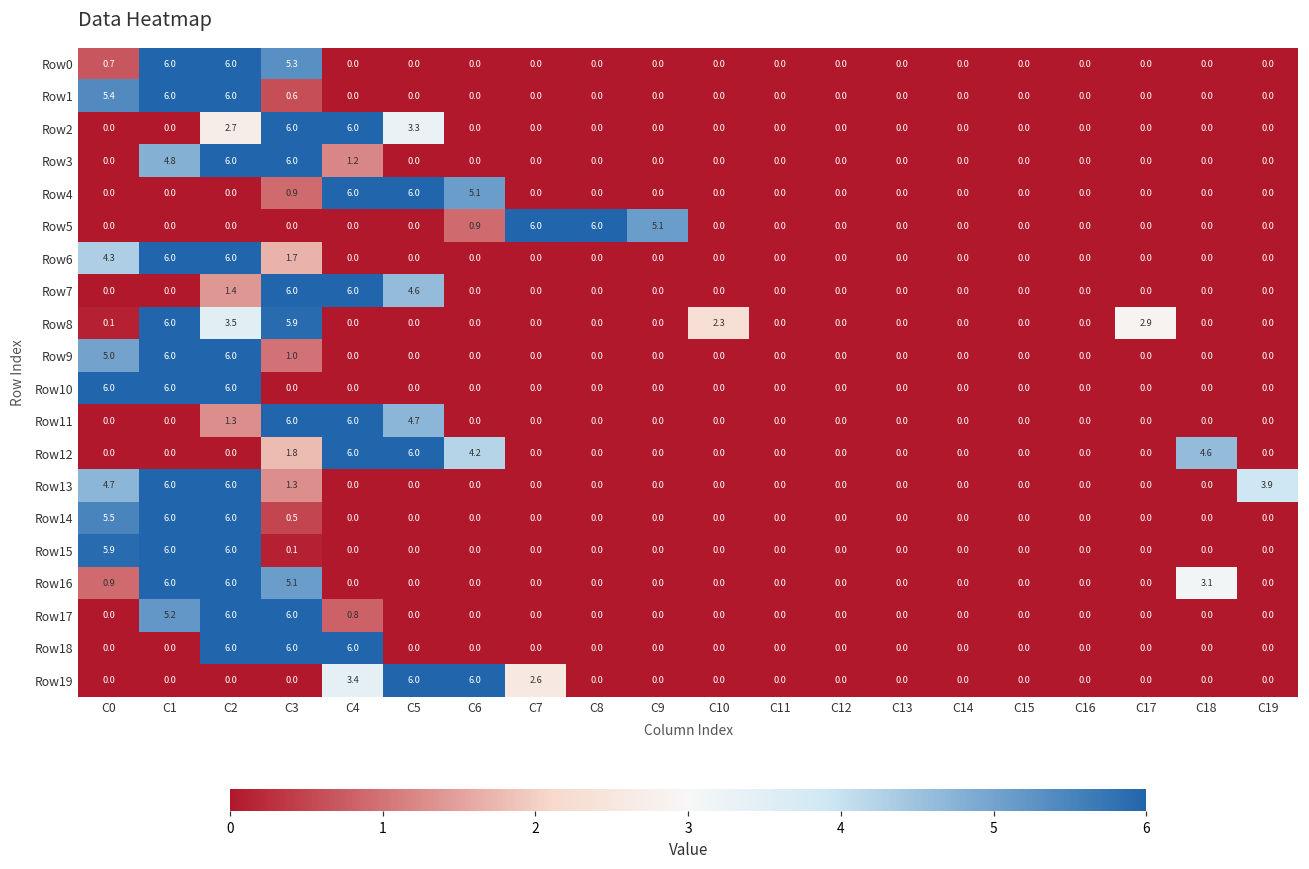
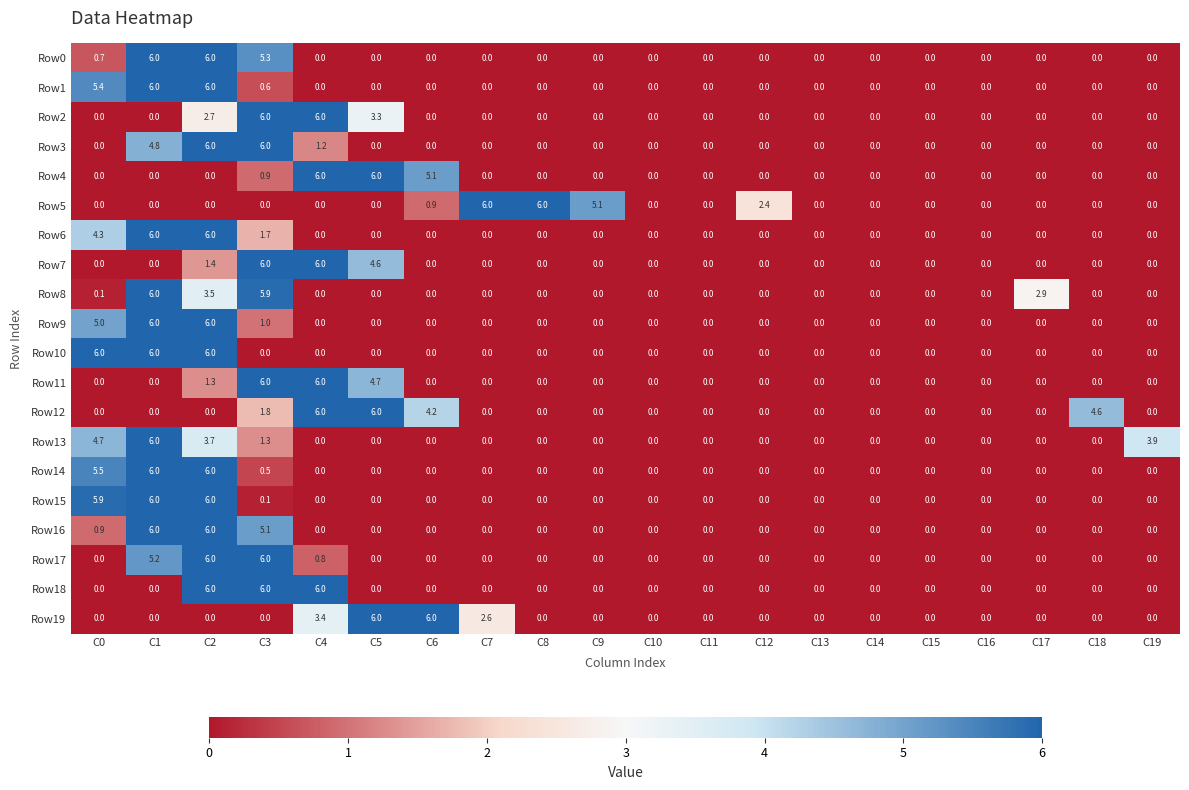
  {
    "Row5": {
      "C0": 0.0,
      "C1": 0.0,
      "C2": 0.0,
      "C3": 0.0,
      "C4": 0.0,
      "C5": 0.0,
      "C6": 0.9,
      "C7": 6.0,
      "C8": 6.0,
      "C9": 5.1,
      "C10": 0.0,
      "C11": 0.0,
-     "C12": 0.0,
+     "C12": 2.4,
      "C13": 0.0,
      "C14": 0.0,
      "C15": 0.0,
      "C16": 0.0,
      "C17": 0.0,
      "C18": 0.0,
      "C19": 0.0
    },
    "Row8": {
      "C0": 0.1,
      "C1": 6.0,
      "C2": 3.5,
      "C3": 5.9,
      "C4": 0.0,
      "C5": 0.0,
      "C6": 0.0,
      "C7": 0.0,
      "C8": 0.0,
      "C9": 0.0,
-     "C10": 2.3,
+     "C10": 0.0,
      "C11": 0.0,
      "C12": 0.0,
      "C13": 0.0,
      "C14": 0.0,
      "C15": 0.0,
      "C16": 0.0,
      "C17": 2.9,
      "C18": 0.0,
      "C19": 0.0
    },
    "Row13": {
      "C0": 4.7,
      "C1": 6.0,
-     "C2": 6.0,
+     "C2": 3.7,
      "C3": 1.3,
      "C4": 0.0,
      "C5": 0.0,
      "C6": 0.0,
      "C7": 0.0,
      "C8": 0.0,
      "C9": 0.0,
      "C10": 0.0,
      "C11": 0.0,
      "C12": 0.0,
      "C13": 0.0,
      "C14": 0.0,
      "C15": 0.0,
      "C16": 0.0,
      "C17": 0.0,
      "C18": 0.0,
      "C19": 3.9
    },
    "Row16": {
      "C0": 0.9,
      "C1": 6.0,
      "C2": 6.0,
      "C3": 5.1,
      "C4": 0.0,
      "C5": 0.0,
      "C6": 0.0,
      "C7": 0.0,
      "C8": 0.0,
      "C9": 0.0,
      "C10": 0.0,
      "C11": 0.0,
      "C12": 0.0,
      "C13": 0.0,
      "C14": 0.0,
      "C15": 0.0,
      "C16": 0.0,
      "C17": 0.0,
-     "C18": 3.1,
+     "C18": 0.0,
      "C19": 0.0
    }
  }
